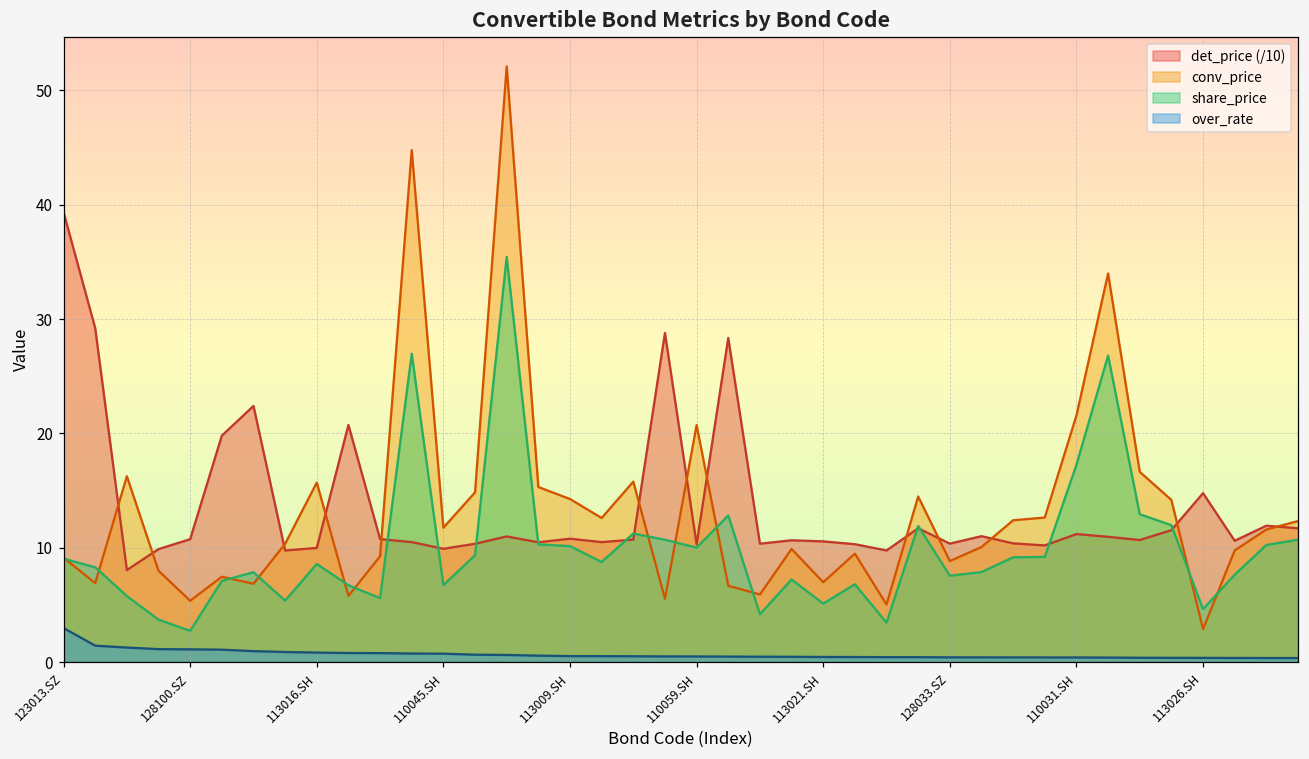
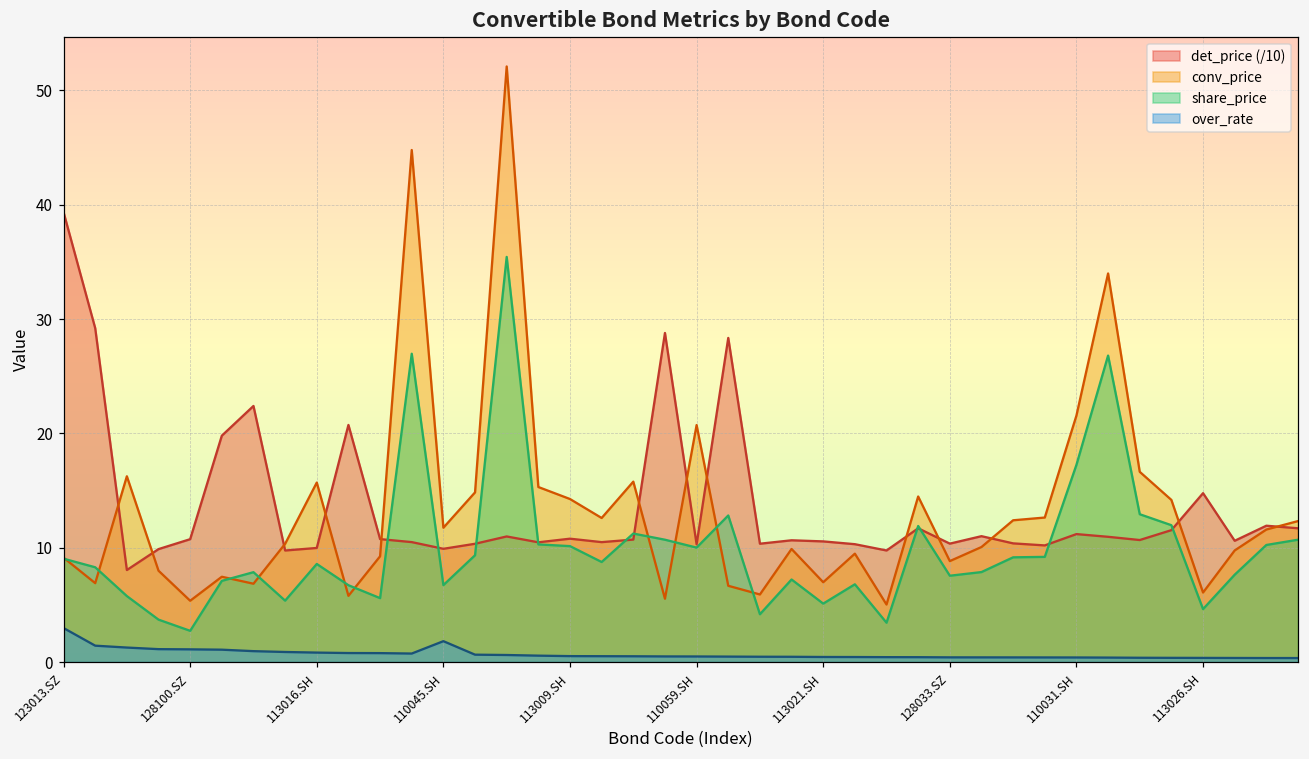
  {
    "det_price (/10)": {
      "123013.SZ": 39.4,
      "128100.SZ": 10.7,
      "113016.SH": 10.0,
      "110045.SH": 9.9,
      "113009.SH": 10.8,
      "110059.SH": 10.3,
      "113021.SH": 10.6,
      "128033.SZ": 10.4,
      "110031.SH": 11.2,
      "113026.SH": 14.8
    },
    "conv_price": {
      "128100.SZ": 5.4,
      "113016.SH": 15.7,
      "110045.SH": 11.8,
      "113009.SH": 14.3,
      "110059.SH": 20.7,
      "113021.SH": 7.0,
      "128033.SZ": 8.8,
      "110031.SH": 21.6,
-     "113026.SH": 2.9
+     "113026.SH": 6.1
    },
    "share_price": {
      "128100.SZ": 2.7,
      "113016.SH": 8.6,
      "110045.SH": 6.7,
      "113009.SH": 10.1,
      "110059.SH": 10.0,
      "113021.SH": 5.1,
      "128033.SZ": 7.6,
      "110031.SH": 17.3,
      "113026.SH": 4.6
    },
    "over_rate": {
      "123013.SZ": 3.0,
      "128100.SZ": 1.1,
      "113016.SH": 0.8,
-     "110045.SH": 0.7,
+     "110045.SH": 1.8,
      "113009.SH": 0.5,
      "110059.SH": 0.5,
      "113021.SH": 0.4,
      "128033.SZ": 0.4,
      "110031.SH": 0.4,
      "113026.SH": 0.4
    }
  }
